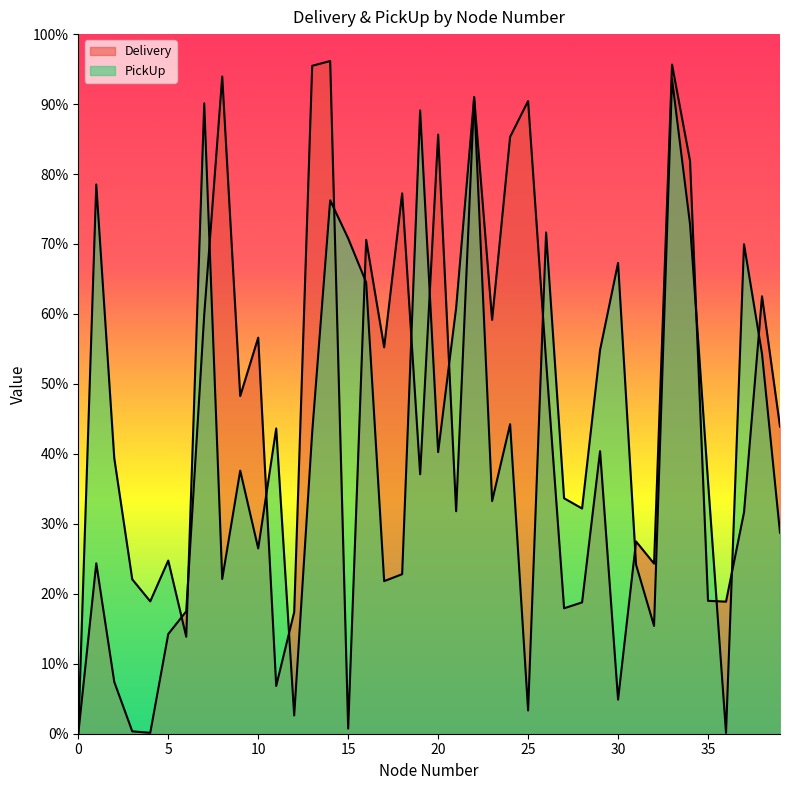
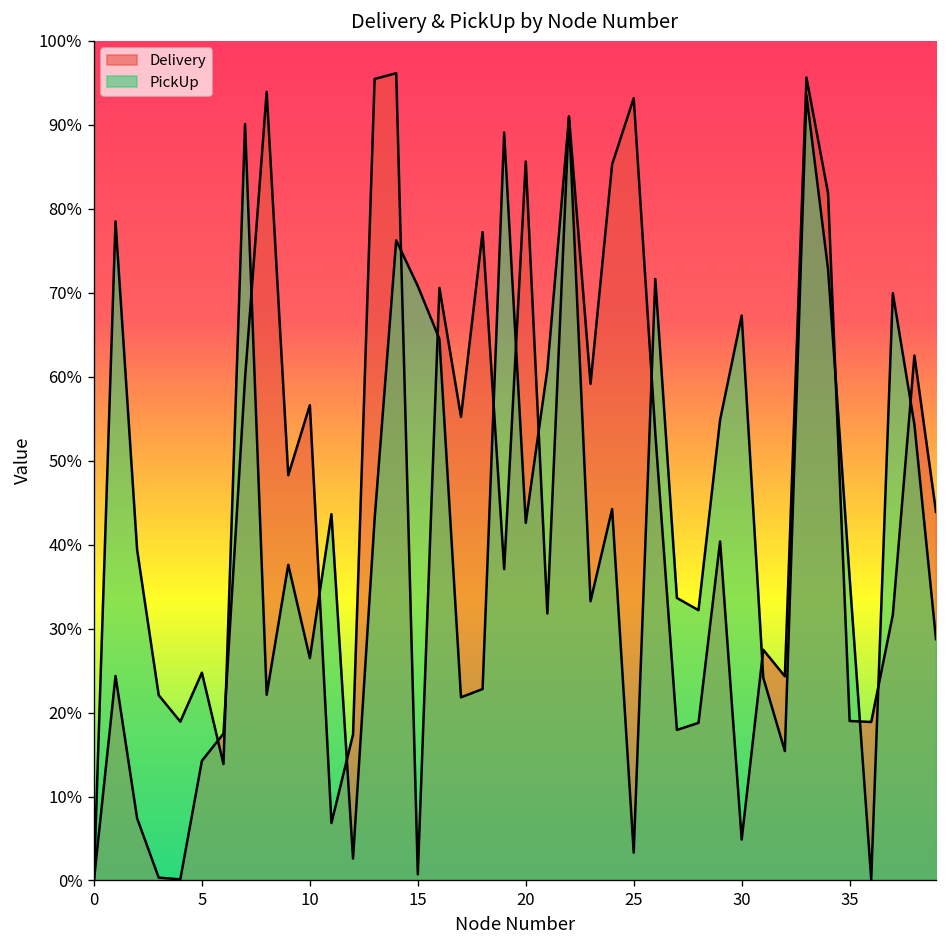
  {
    "Delivery": {
      "5": "14%",
      "10": "57%",
      "15": "1%",
      "20": "86%",
-     "25": "90%",
+     "25": "93%",
      "30": "5%",
      "35": "19%"
    },
    "PickUp": {
      "5": "25%",
      "10": "26%",
      "15": "71%",
-     "20": "40%",
+     "20": "43%",
      "25": "3%",
      "30": "67%",
      "35": "36%"
    }
  }
